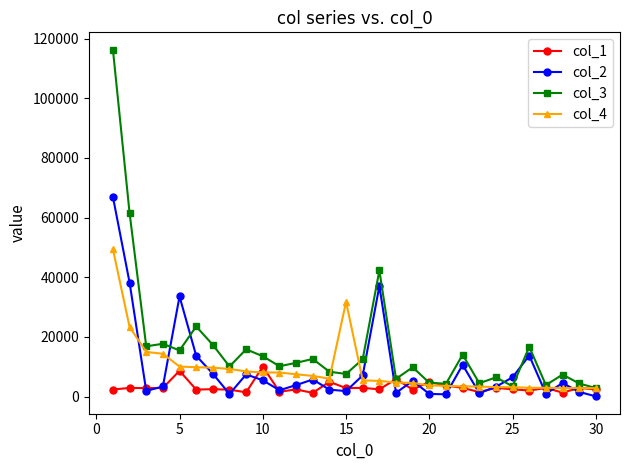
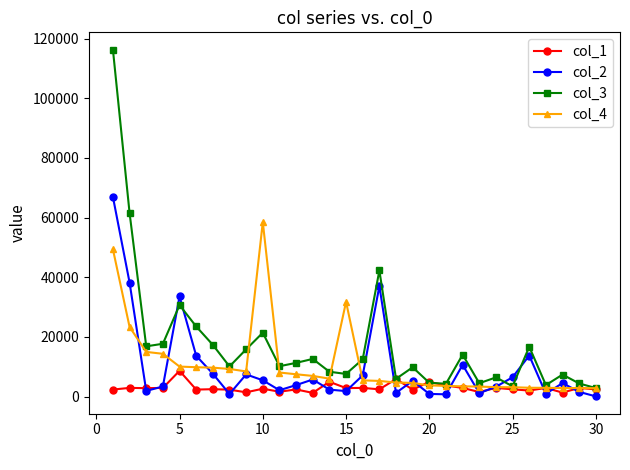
  {
    "col_1": {
      "5": 9000,
-     "10": 10000,
+     "10": 3000,
      "15": 3000
    },
    "col_2": {
      "5": 34000,
      "10": 5000,
      "15": 2000,
      "20": 1000,
      "25": 6000,
      "30": 0
    },
    "col_3": {
-     "5": 15000,
-     "10": 14000,
+     "5": 31000,
+     "10": 21000,
      "15": 8000
    },
    "col_4": {
      "5": 10000,
-     "10": 8000,
+     "10": 59000,
      "15": 32000,
      "20": 4000
    }
  }
